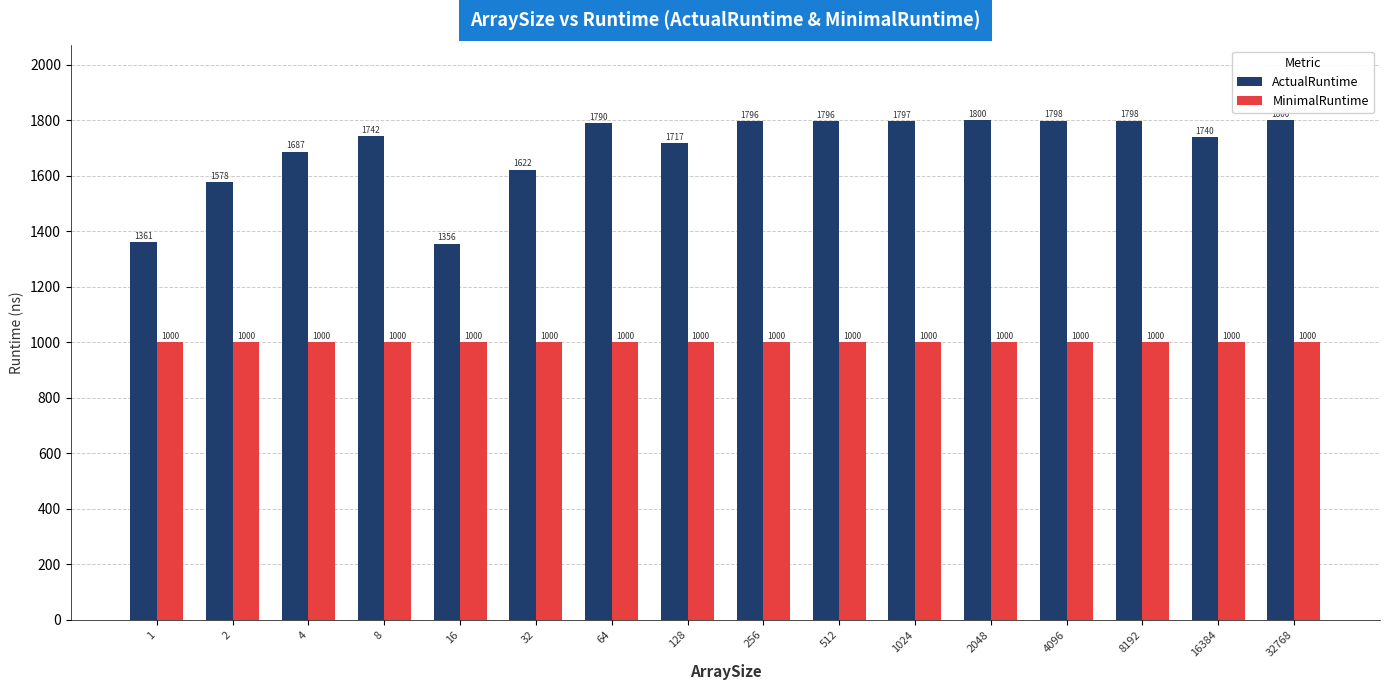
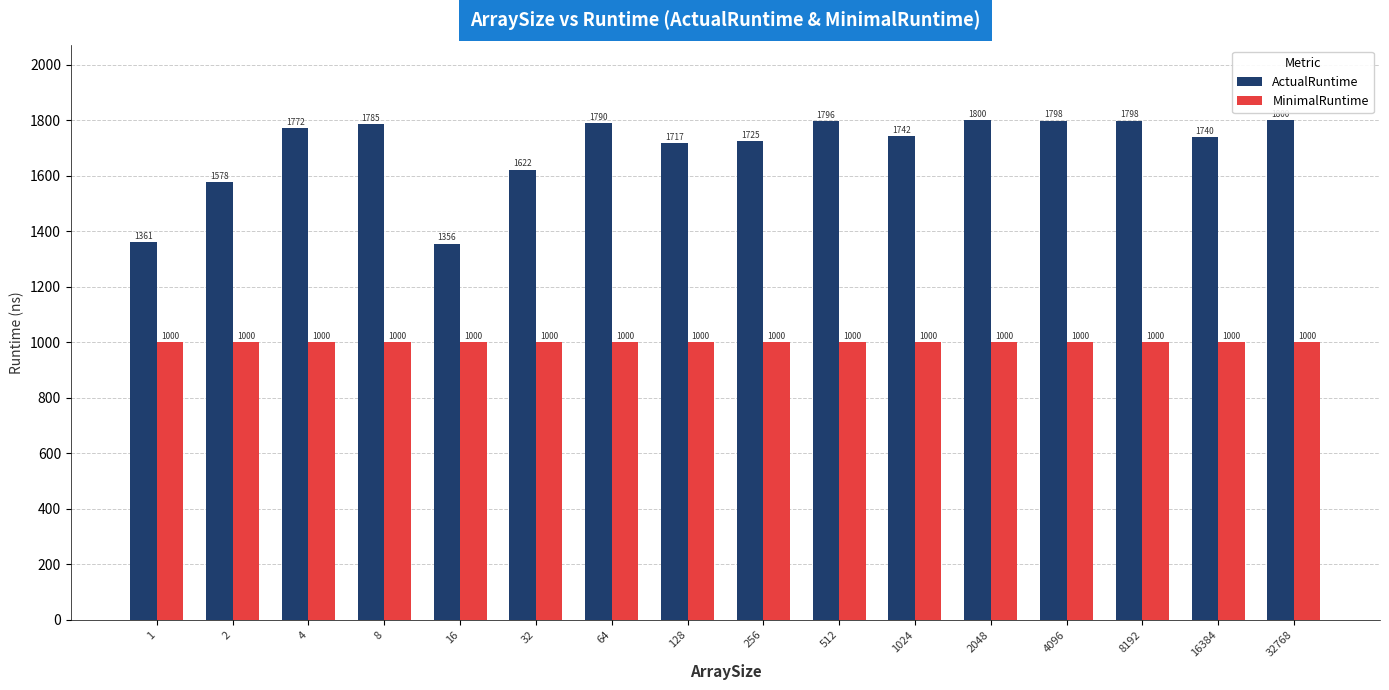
  {
    "ActualRuntime": {
      "1": 1361,
      "2": 1578,
-     "4": 1687,
-     "8": 1742,
+     "4": 1772,
+     "8": 1785,
      "16": 1356,
      "32": 1622,
      "64": 1790,
      "128": 1717,
-     "256": 1796,
+     "256": 1725,
      "512": 1796,
-     "1024": 1797,
+     "1024": 1742,
      "2048": 1800,
      "4096": 1798,
      "8192": 1798,
      "16384": 1740
    },
    "MinimalRuntime": {
      "1": 1000,
      "2": 1000,
      "4": 1000,
      "8": 1000,
      "16": 1000,
      "32": 1000,
      "64": 1000,
      "128": 1000,
      "256": 1000,
      "512": 1000,
      "1024": 1000,
      "2048": 1000,
      "4096": 1000,
      "8192": 1000,
      "16384": 1000,
      "32768": 1000
    }
  }
